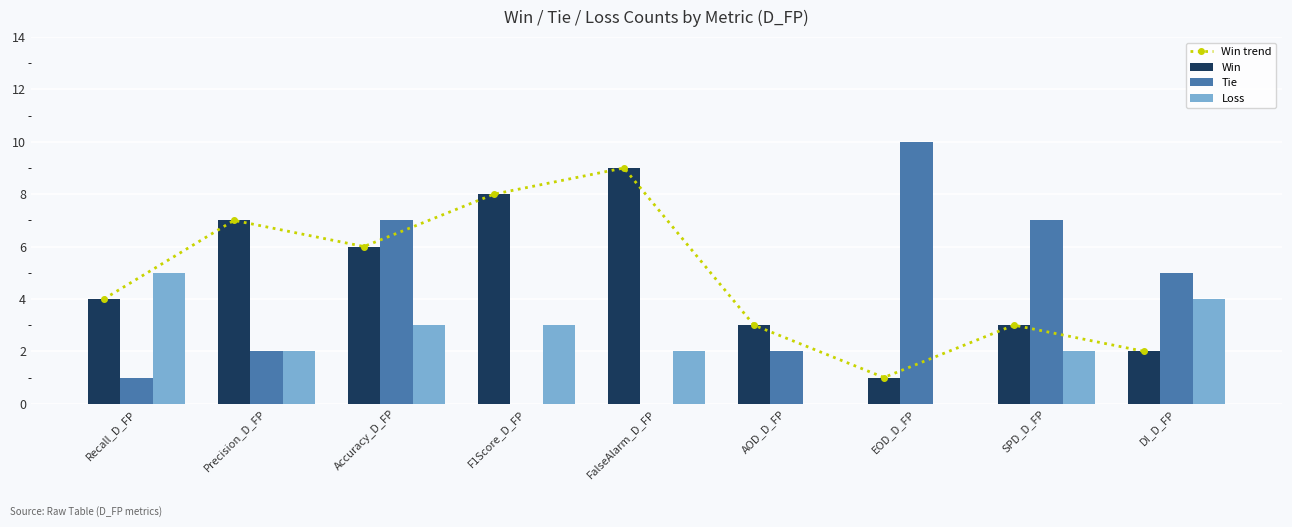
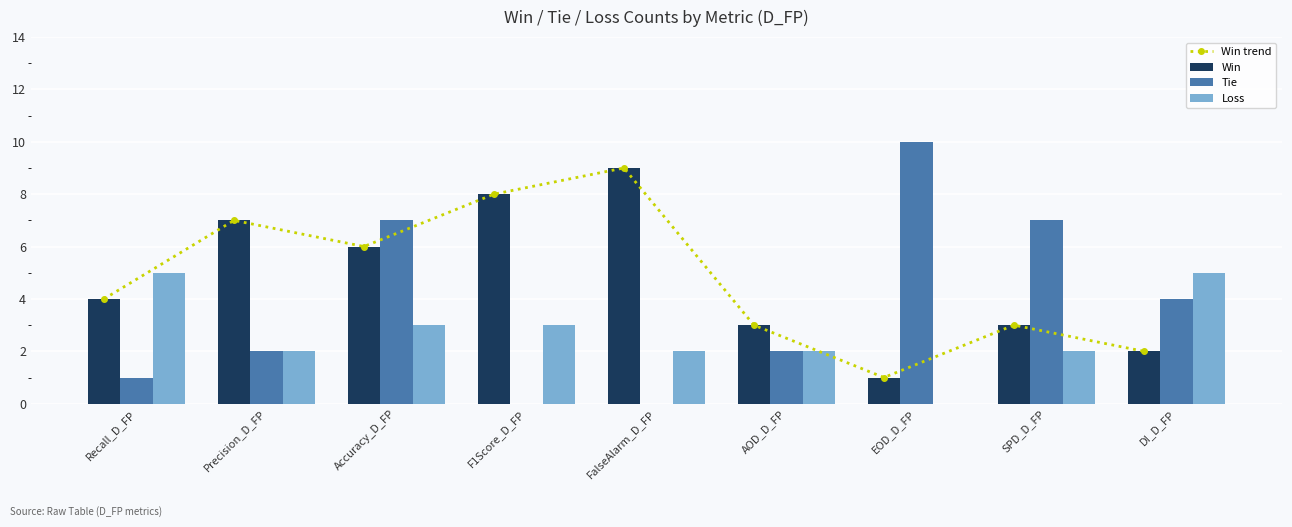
  {
    "Win": {
      "Recall_D_FP": 4,
      "Precision_D_FP": 7,
      "Accuracy_D_FP": 6,
      "F1Score_D_FP": 8,
      "FalseAlarm_D_FP": 9,
      "AOD_D_FP": 3,
      "EOD_D_FP": 1,
      "SPD_D_FP": 3,
      "DI_D_FP": 2
    },
    "Tie": {
      "Recall_D_FP": 1,
      "Precision_D_FP": 2,
      "Accuracy_D_FP": 7,
      "F1Score_D_FP": 0,
      "FalseAlarm_D_FP": 0,
      "AOD_D_FP": 2,
      "EOD_D_FP": 10,
      "SPD_D_FP": 7,
-     "DI_D_FP": 5
+     "DI_D_FP": 4
    },
    "Loss": {
      "Recall_D_FP": 5,
      "Precision_D_FP": 2,
      "Accuracy_D_FP": 3,
      "F1Score_D_FP": 3,
      "FalseAlarm_D_FP": 2,
-     "AOD_D_FP": 0,
+     "AOD_D_FP": 2,
      "EOD_D_FP": 0,
      "SPD_D_FP": 2,
-     "DI_D_FP": 4
+     "DI_D_FP": 5
    }
  }
